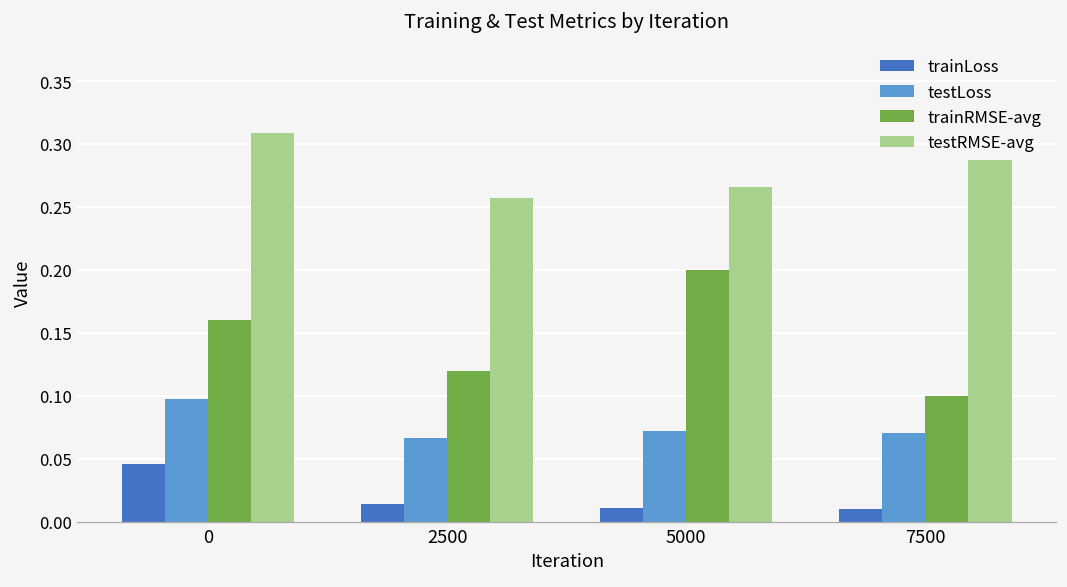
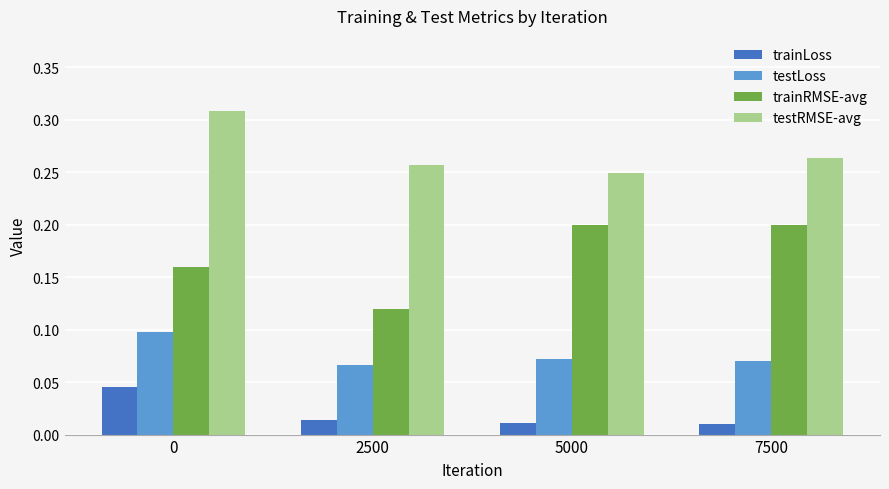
  {
    "trainRMSE-avg": {
      "0": 0.160,
      "2500": 0.120,
      "5000": 0.2,
-     "7500": 0.1
+     "7500": 0.2
    },
    "testRMSE-avg": {
      "0": 0.309,
      "2500": 0.257,
-     "5000": 0.266,
-     "7500": 0.287
+     "5000": 0.250,
+     "7500": 0.264
    }
  }
